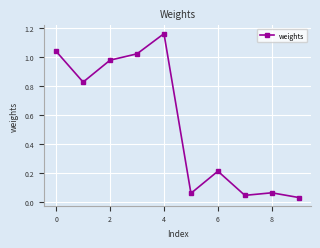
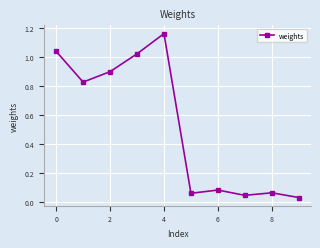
  {
    "0": 1.04,
-   "2": 0.98,
+   "2": 0.90,
    "4": 1.16,
-   "6": 0.21,
+   "6": 0.08,
    "8": 0.06
  }
